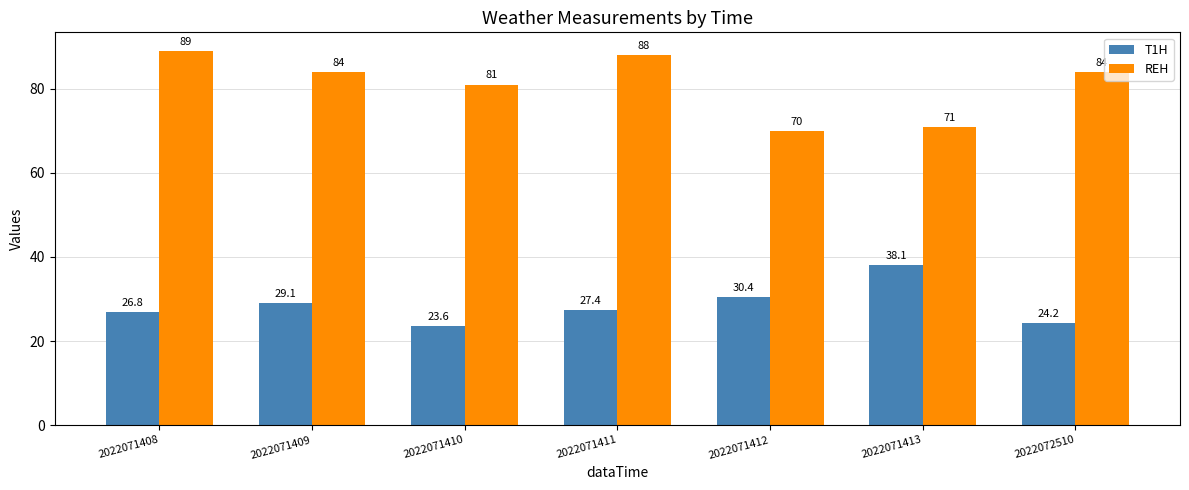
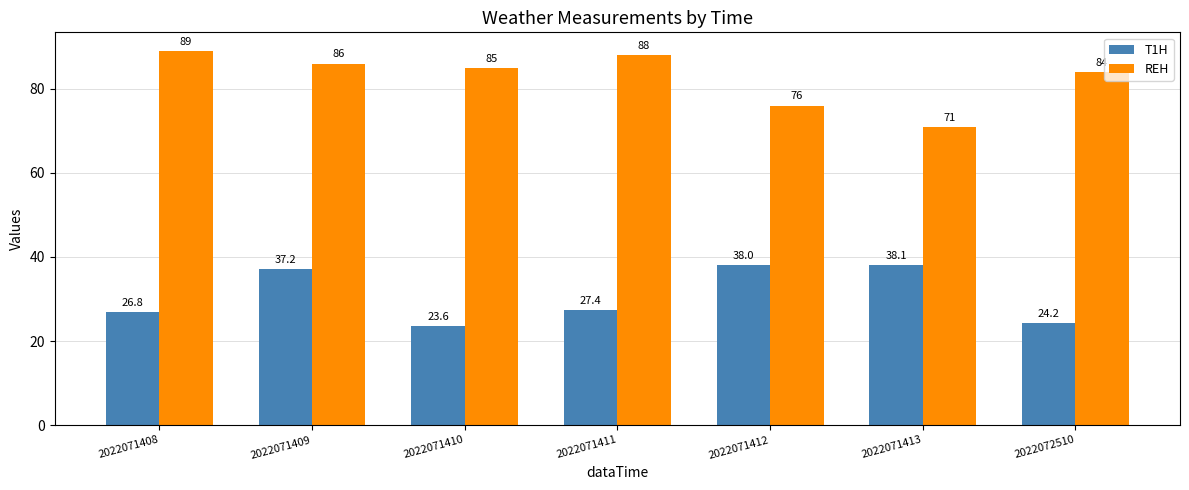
  {
    "T1H": {
      "2022071408": 26.8,
-     "2022071409": 29.1,
+     "2022071409": 37.2,
      "2022071410": 23.6,
      "2022071411": 27.4,
-     "2022071412": 30.4,
+     "2022071412": 38.0,
      "2022071413": 38.1,
      "2022072510": 24.2
    },
    "REH": {
      "2022071408": 89,
-     "2022071409": 84,
-     "2022071410": 81,
+     "2022071409": 86,
+     "2022071410": 85,
      "2022071411": 88,
-     "2022071412": 70,
+     "2022071412": 76,
      "2022071413": 71
    }
  }
